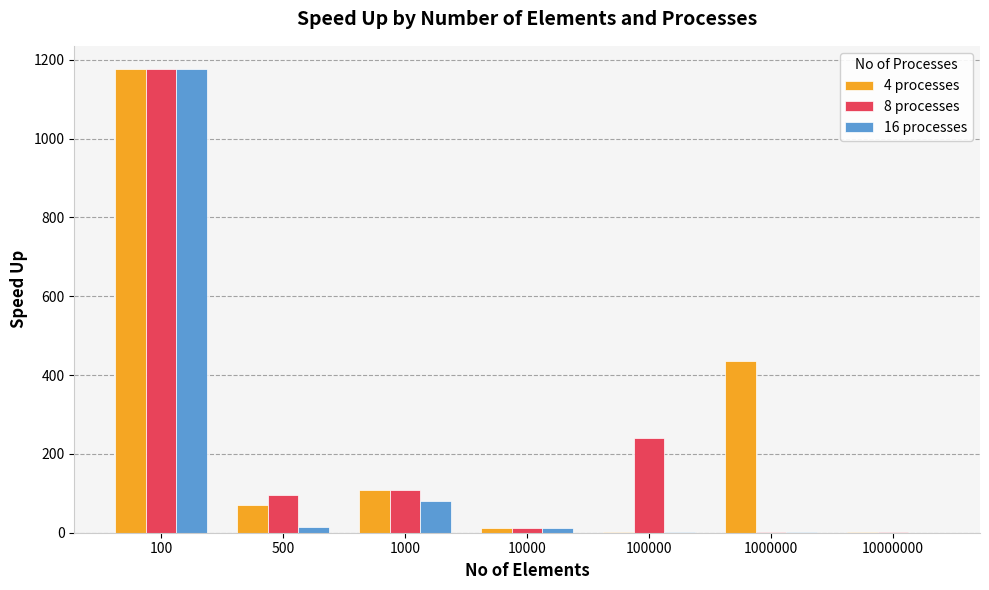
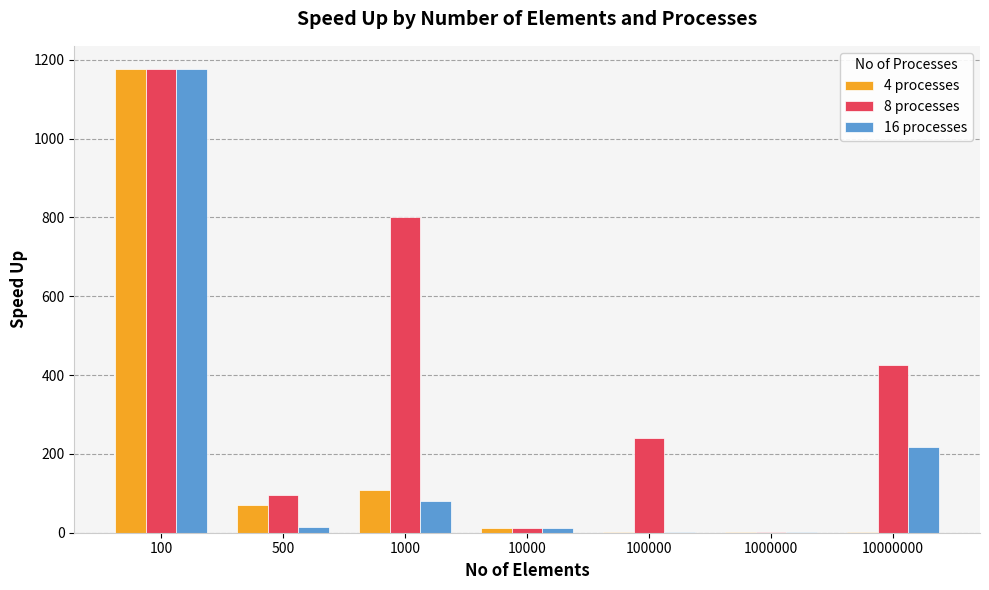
  {
    "4 processes": {
      "100": 1180,
      "500": 70,
      "1000": 110,
      "10000": 10,
-     "1000000": 430
+     "1000000": 0
    },
    "8 processes": {
      "100": 1180,
      "500": 100,
-     "1000": 110,
+     "1000": 800,
      "10000": 10,
      "100000": 240,
-     "10000000": 0
+     "10000000": 430
    },
    "16 processes": {
      "100": 1180,
      "500": 10,
      "1000": 80,
      "10000": 10,
-     "10000000": 0
+     "10000000": 220
    }
  }
